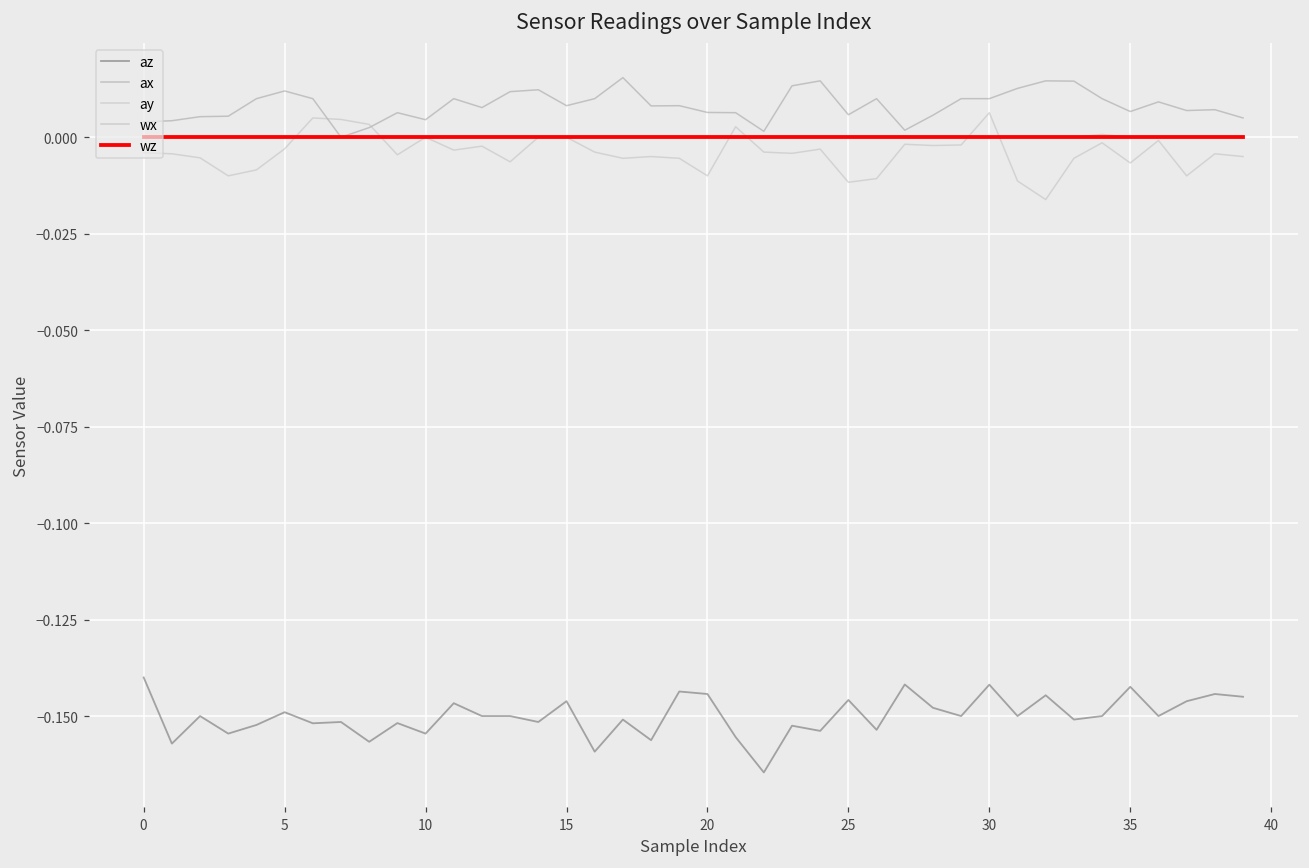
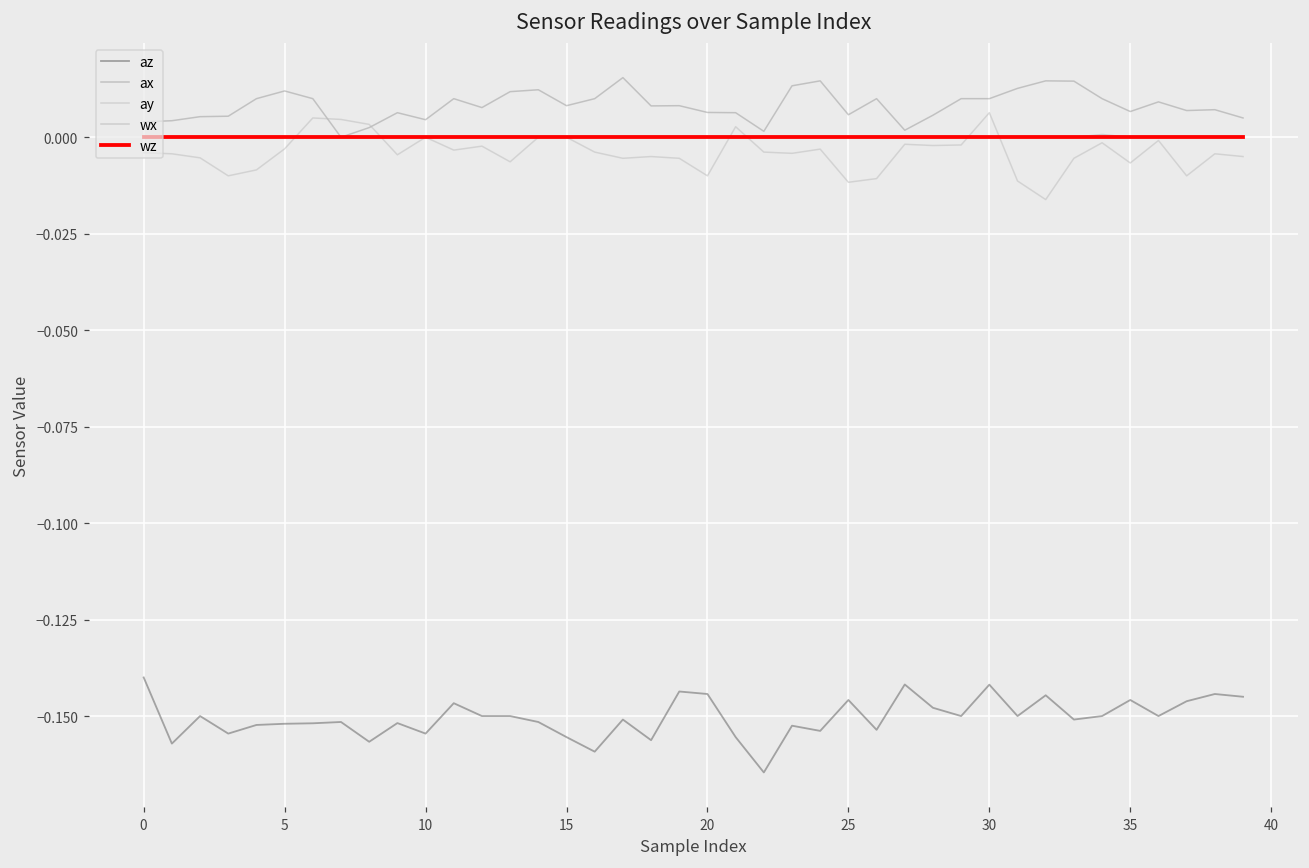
  {
    "az": {
      "0": -0.140,
-     "5": -0.149,
+     "5": -0.152,
      "10": -0.155,
-     "15": -0.146,
+     "15": -0.155,
      "20": -0.144,
      "25": -0.146,
      "30": -0.142,
-     "35": -0.142
+     "35": -0.146
    }
  }
